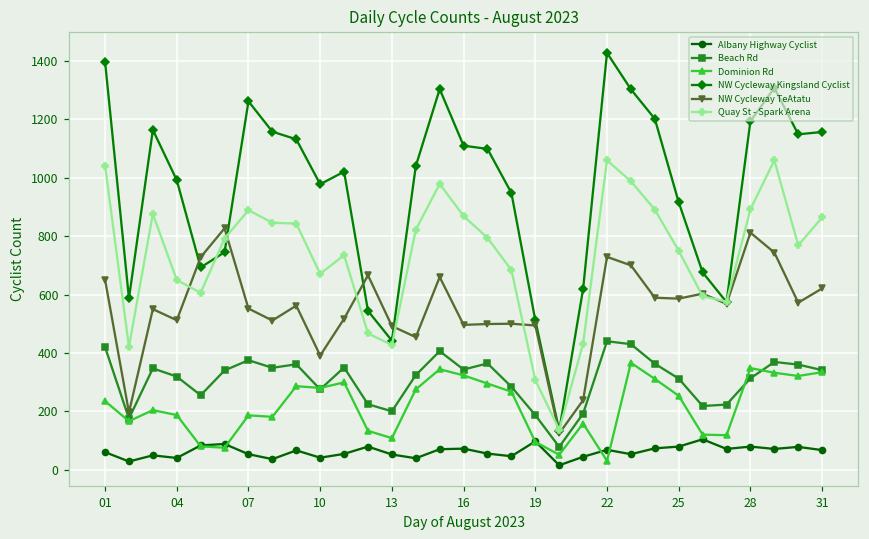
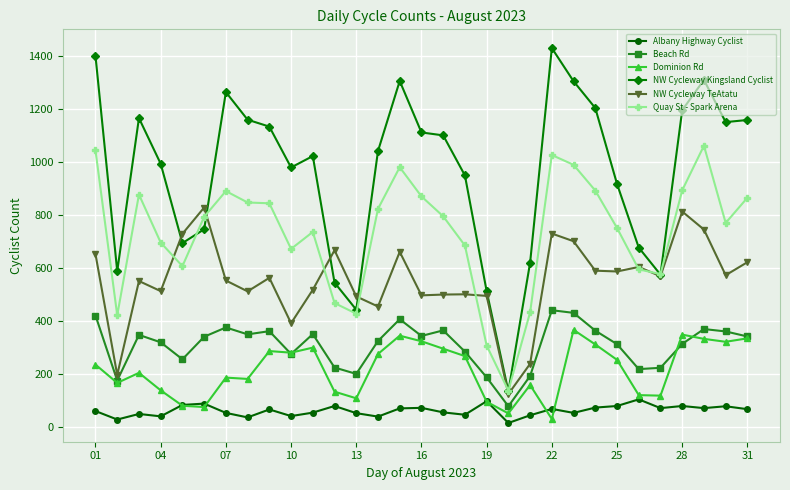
  {
    "Dominion Rd": {
      "01": 240,
-     "04": 190,
+     "04": 140,
      "07": 190,
      "13": 110,
      "16": 320,
      "22": 30,
      "25": 250,
      "28": 350
    },
    "NW Cycleway TeAtatu": {
      "01": 650,
      "04": 510,
      "07": 550,
      "10": 390,
      "13": 490,
      "16": 500,
      "19": 490,
      "22": 730,
      "25": 590,
      "28": 810,
      "31": 620
    },
    "Quay St - Spark Arena": {
      "01": 1040,
-     "04": 650,
+     "04": 700,
      "07": 890,
      "10": 670,
      "13": 430,
      "16": 870,
      "19": 310,
-     "22": 1060,
+     "22": 1030,
      "25": 750,
      "28": 890,
      "31": 860
    }
  }
